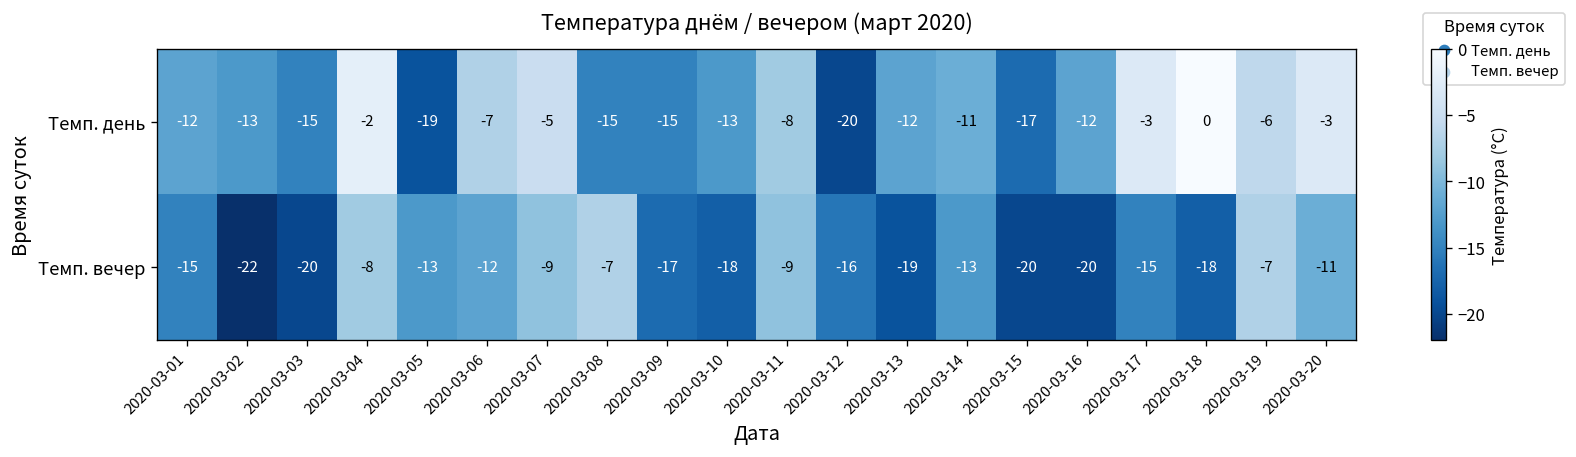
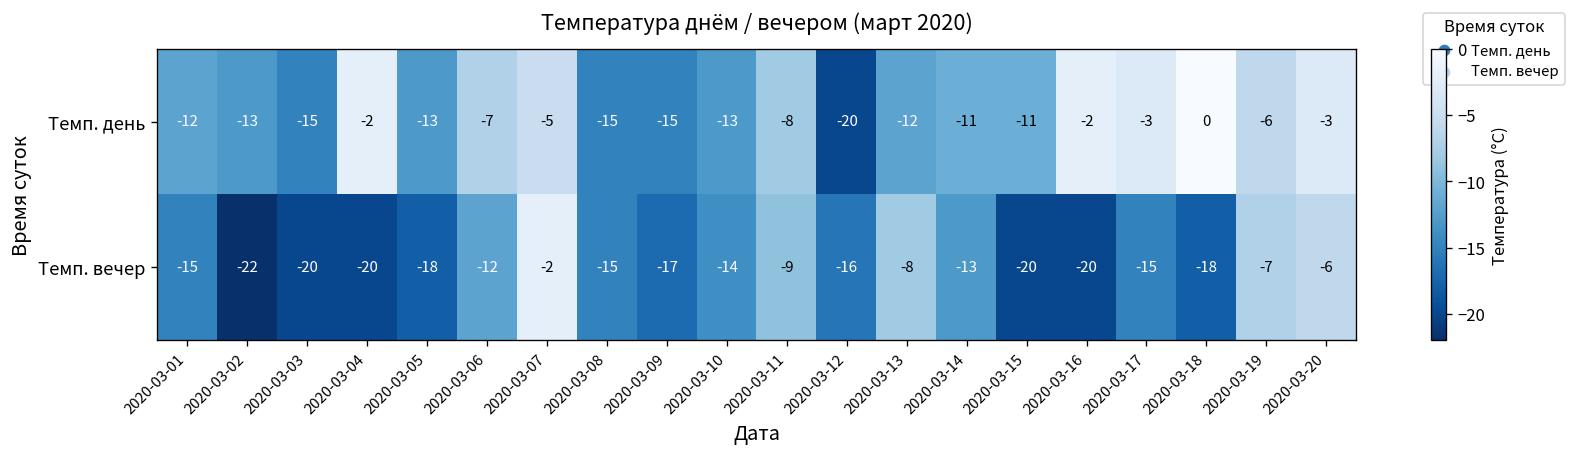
  {
    "Темп. день": {
      "2020-03-01": -12,
      "2020-03-02": -13,
      "2020-03-03": -15,
      "2020-03-04": -2,
-     "2020-03-05": -19,
+     "2020-03-05": -13,
      "2020-03-06": -7,
      "2020-03-07": -5,
      "2020-03-08": -15,
      "2020-03-09": -15,
      "2020-03-10": -13,
      "2020-03-11": -8,
      "2020-03-12": -20,
      "2020-03-13": -12,
      "2020-03-14": -11,
-     "2020-03-15": -17,
-     "2020-03-16": -12,
+     "2020-03-15": -11,
+     "2020-03-16": -2,
      "2020-03-17": -3,
      "2020-03-18": 0,
      "2020-03-19": -6,
      "2020-03-20": -3
    },
    "Темп. вечер": {
      "2020-03-01": -15,
      "2020-03-02": -22,
      "2020-03-03": -20,
-     "2020-03-04": -8,
-     "2020-03-05": -13,
+     "2020-03-04": -20,
+     "2020-03-05": -18,
      "2020-03-06": -12,
-     "2020-03-07": -9,
-     "2020-03-08": -7,
+     "2020-03-07": -2,
+     "2020-03-08": -15,
      "2020-03-09": -17,
-     "2020-03-10": -18,
+     "2020-03-10": -14,
      "2020-03-11": -9,
      "2020-03-12": -16,
-     "2020-03-13": -19,
+     "2020-03-13": -8,
      "2020-03-14": -13,
      "2020-03-15": -20,
      "2020-03-16": -20,
      "2020-03-17": -15,
      "2020-03-18": -18,
      "2020-03-19": -7,
-     "2020-03-20": -11
+     "2020-03-20": -6
    }
  }
